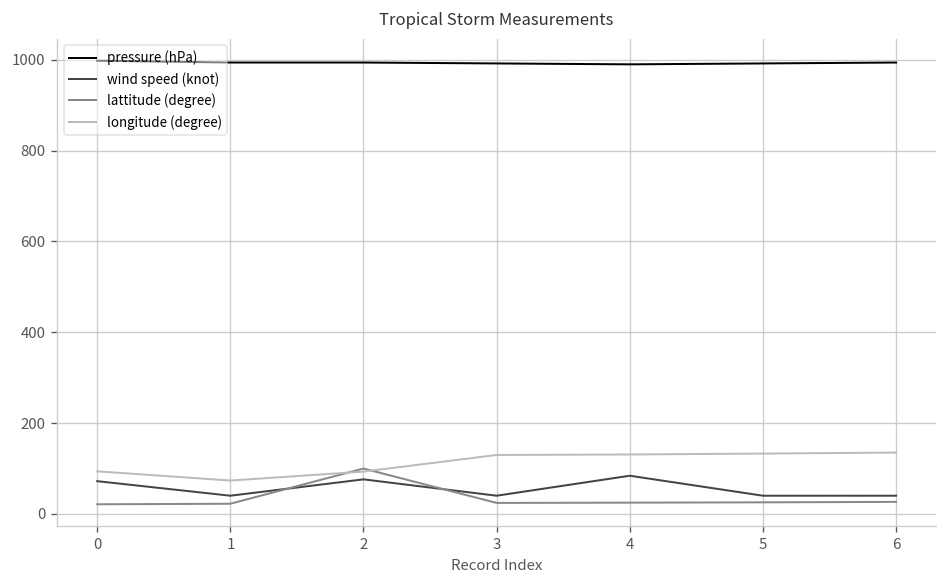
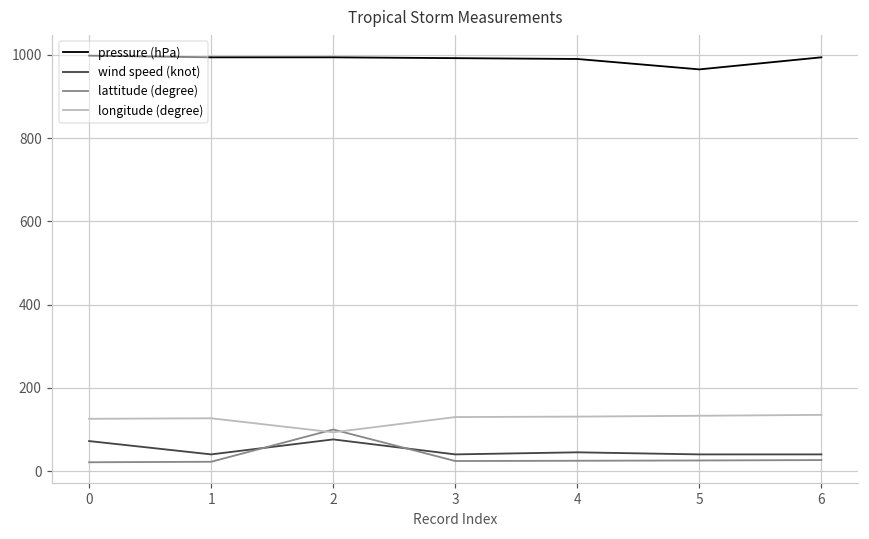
  {
    "pressure (hPa)": {
      "1": 990,
      "2": 990,
      "3": 990,
      "4": 990,
-     "5": 990,
+     "5": 970,
      "6": 990
    },
    "wind speed (knot)": {
      "0": 70,
      "1": 40,
      "2": 80,
      "3": 40,
-     "4": 80,
+     "4": 50,
      "5": 40,
      "6": 40
    },
    "lattitude (degree)": {
      "0": 20,
      "1": 20,
      "3": 20,
      "4": 20,
      "5": 30,
      "6": 30
    },
    "longitude (degree)": {
-     "0": 90,
-     "1": 70,
+     "0": 130,
+     "1": 130,
      "3": 130,
      "4": 130,
      "5": 130,
      "6": 140
    }
  }
